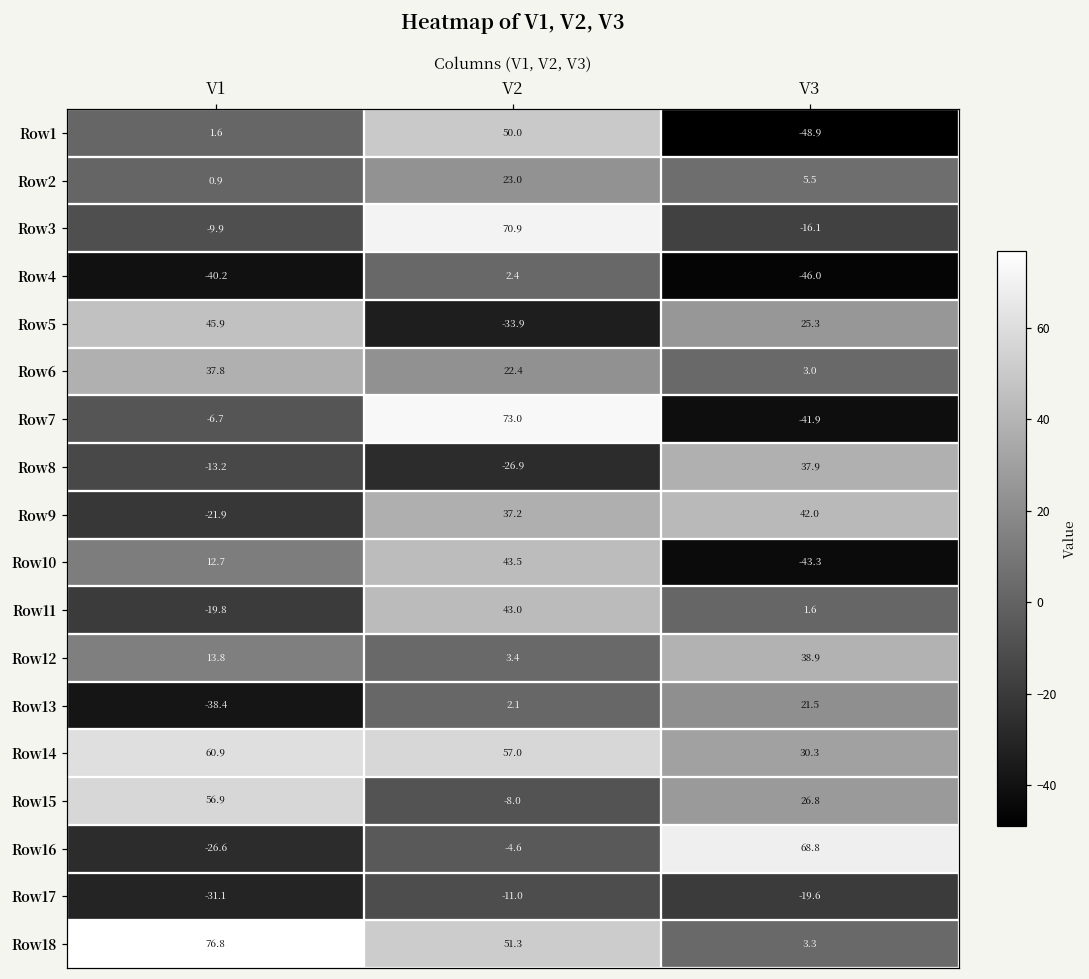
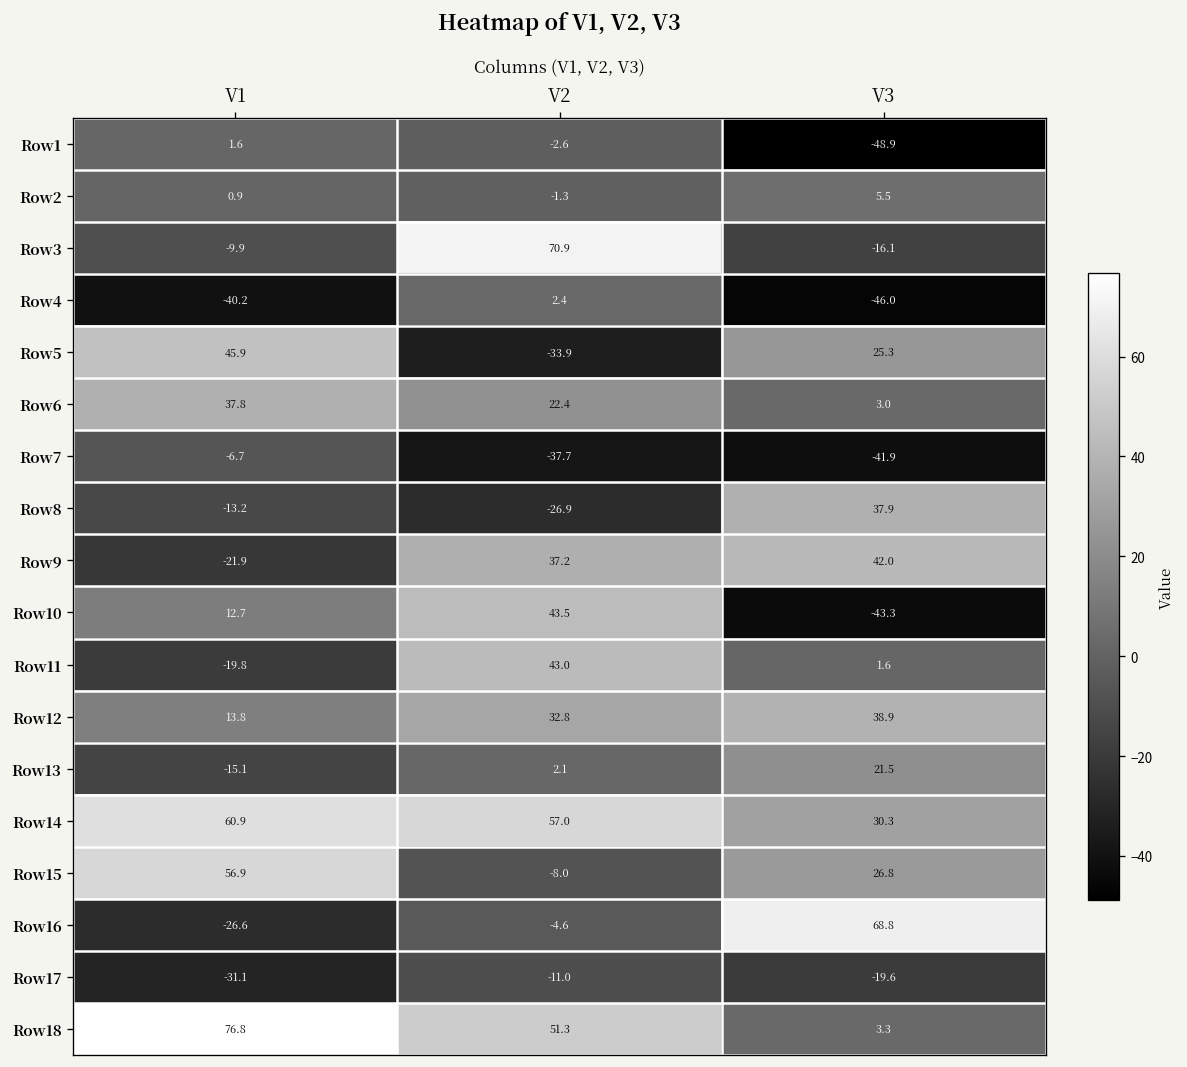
  {
    "Row1": {
      "V1": 1.6,
-     "V2": 50.0,
+     "V2": -2.6,
      "V3": -48.9
    },
    "Row2": {
      "V1": 0.9,
-     "V2": 23.0,
+     "V2": -1.3,
      "V3": 5.5
    },
    "Row3": {
      "V1": -9.9,
      "V2": 70.9,
      "V3": -16.1
    },
    "Row4": {
      "V1": -40.2,
      "V2": 2.4,
      "V3": -46.0
    },
    "Row5": {
      "V1": 45.9,
      "V2": -33.9,
      "V3": 25.3
    },
    "Row6": {
      "V1": 37.8,
      "V2": 22.4,
      "V3": 3.0
    },
    "Row7": {
      "V1": -6.7,
-     "V2": 73.0,
+     "V2": -37.7,
      "V3": -41.9
    },
    "Row8": {
      "V1": -13.2,
      "V2": -26.9,
      "V3": 37.9
    },
    "Row9": {
      "V1": -21.9,
      "V2": 37.2,
      "V3": 42.0
    },
    "Row10": {
      "V1": 12.7,
      "V2": 43.5,
      "V3": -43.3
    },
    "Row11": {
      "V1": -19.8,
      "V2": 43.0,
      "V3": 1.6
    },
    "Row12": {
      "V1": 13.8,
-     "V2": 3.4,
+     "V2": 32.8,
      "V3": 38.9
    },
    "Row13": {
-     "V1": -38.4,
+     "V1": -15.1,
      "V2": 2.1,
      "V3": 21.5
    },
    "Row14": {
      "V1": 60.9,
      "V2": 57.0,
      "V3": 30.3
    },
    "Row15": {
      "V1": 56.9,
      "V2": -8.0,
      "V3": 26.8
    },
    "Row16": {
      "V1": -26.6,
      "V2": -4.6,
      "V3": 68.8
    },
    "Row17": {
      "V1": -31.1,
      "V2": -11.0,
      "V3": -19.6
    },
    "Row18": {
      "V1": 76.8,
      "V2": 51.3,
      "V3": 3.3
    }
  }
